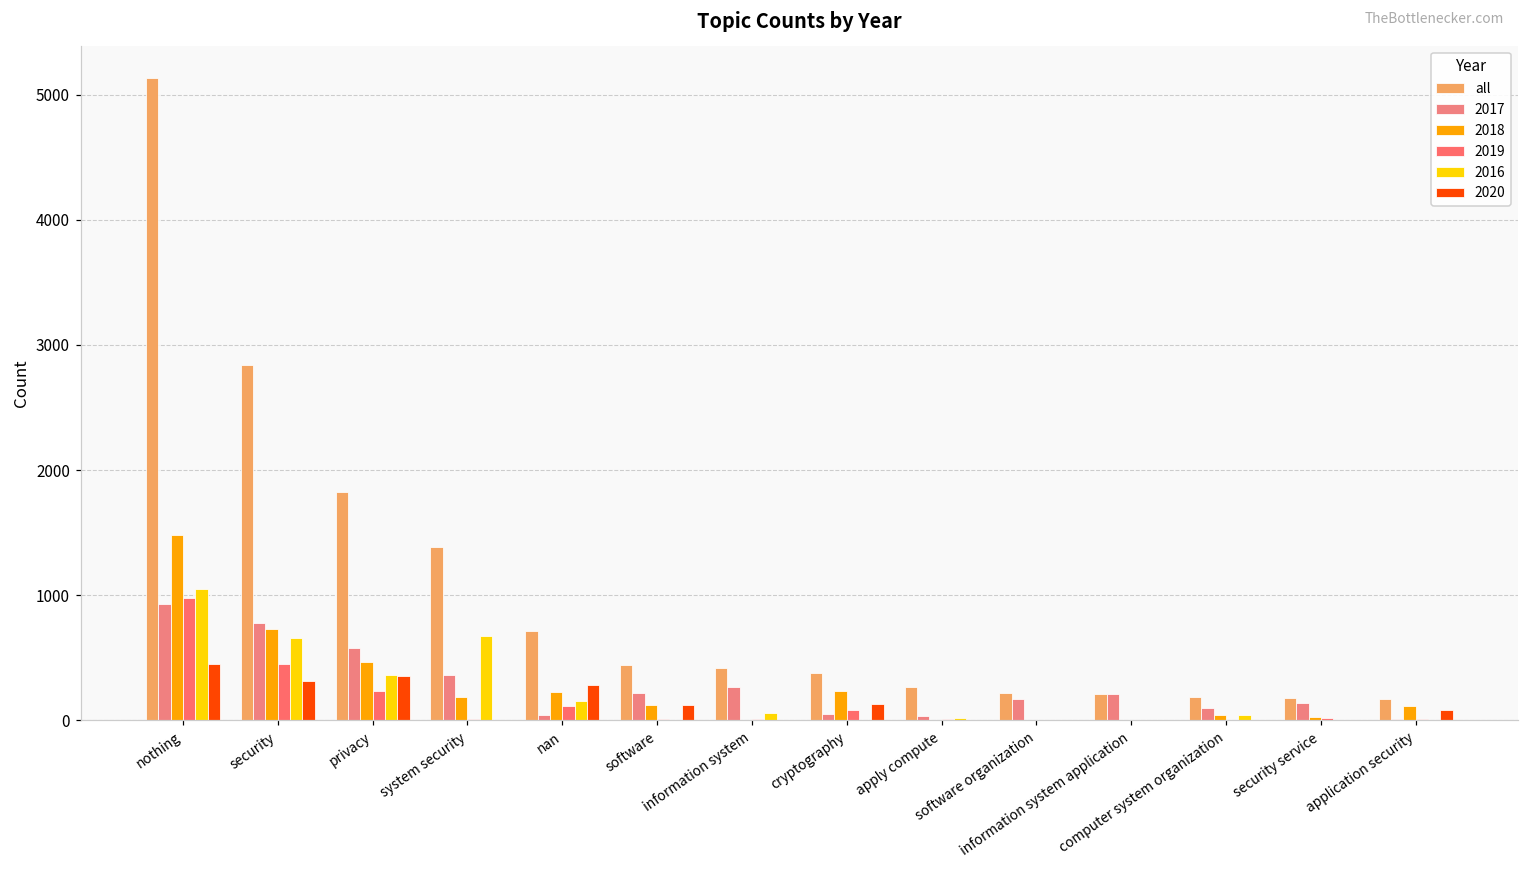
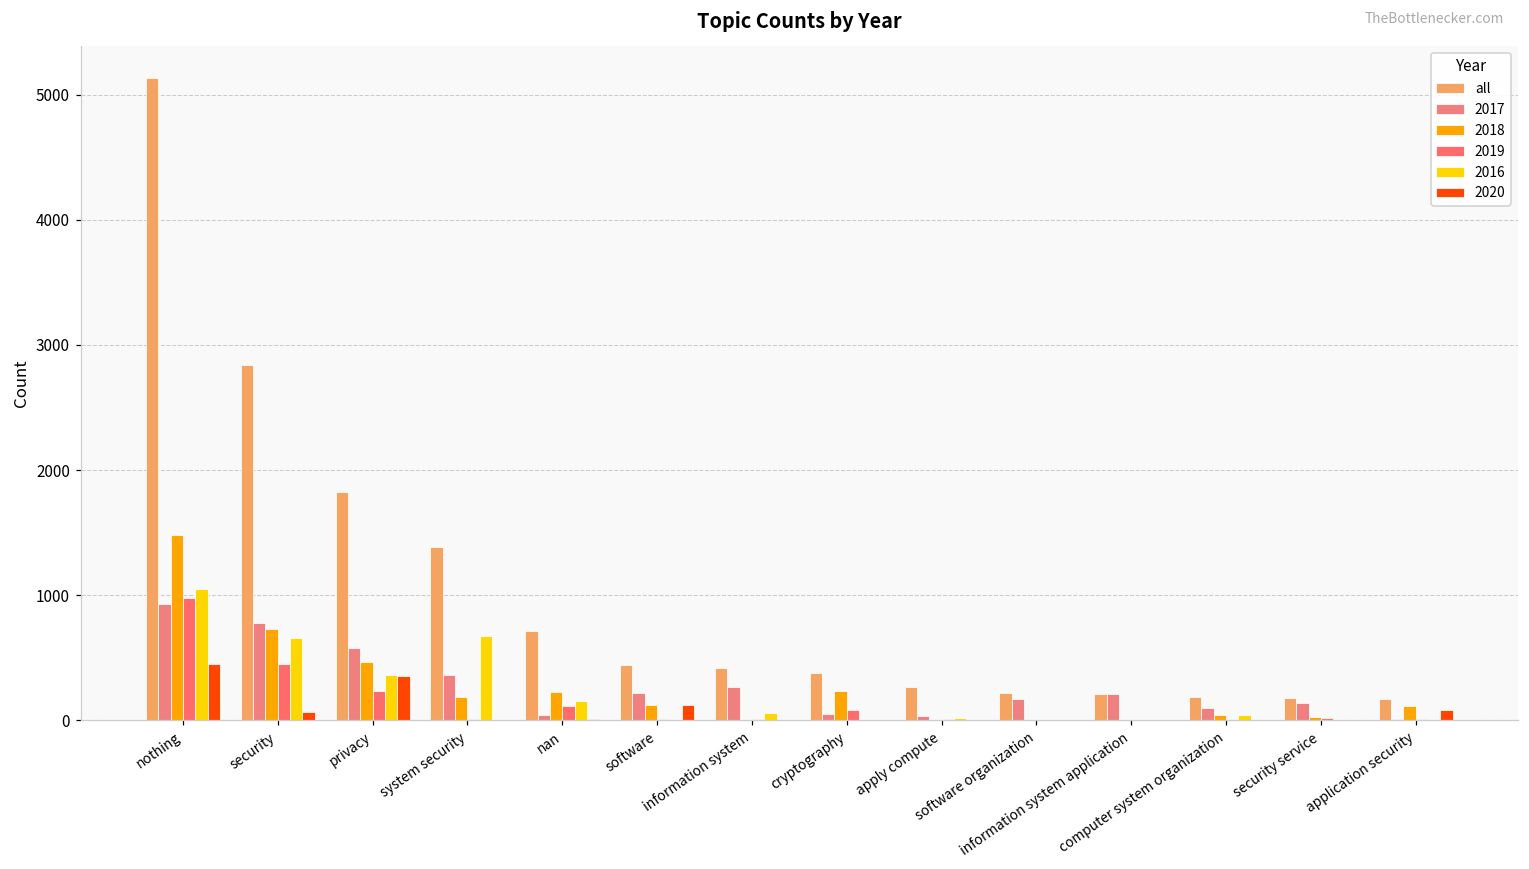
  {
    "2020": {
      "nothing": 450,
-     "security": 310,
+     "security": 70,
      "privacy": 360,
      "system security": 0,
-     "nan": 280,
+     "nan": 10,
      "software": 130,
-     "cryptography": 130,
+     "cryptography": 10,
      "apply compute": 0,
      "software organization": 0,
      "information system application": 0,
      "computer system organization": 0,
      "security service": 0,
      "application security": 90
    }
  }
